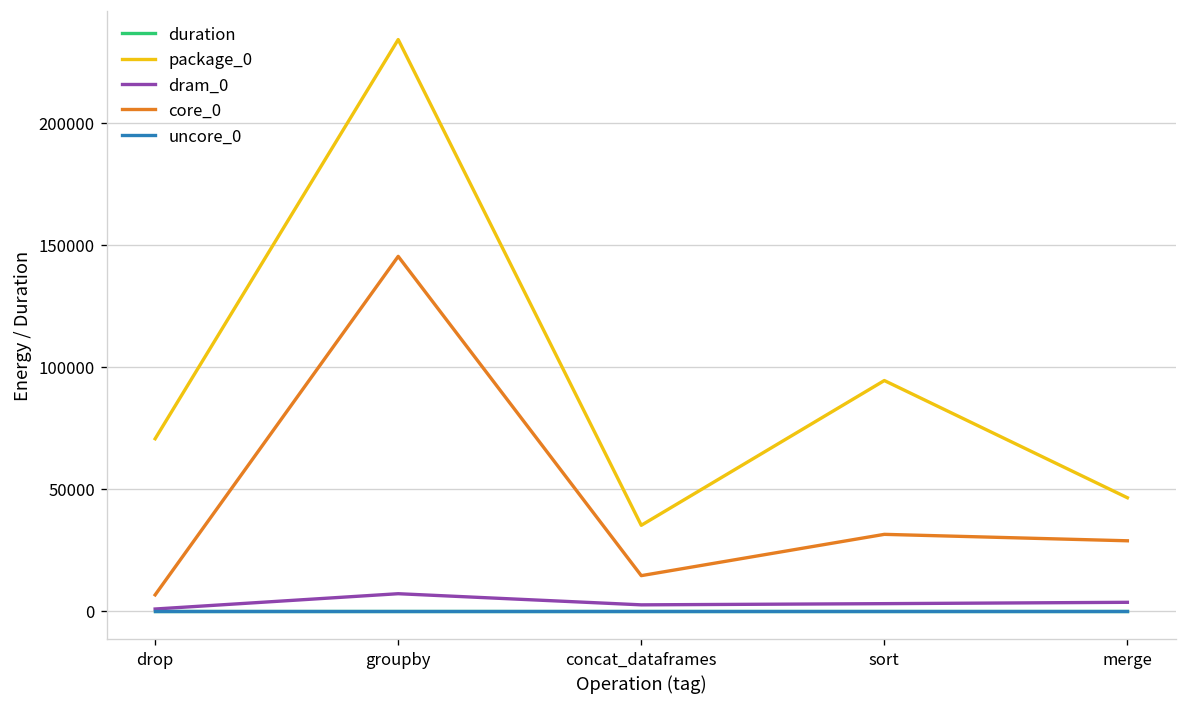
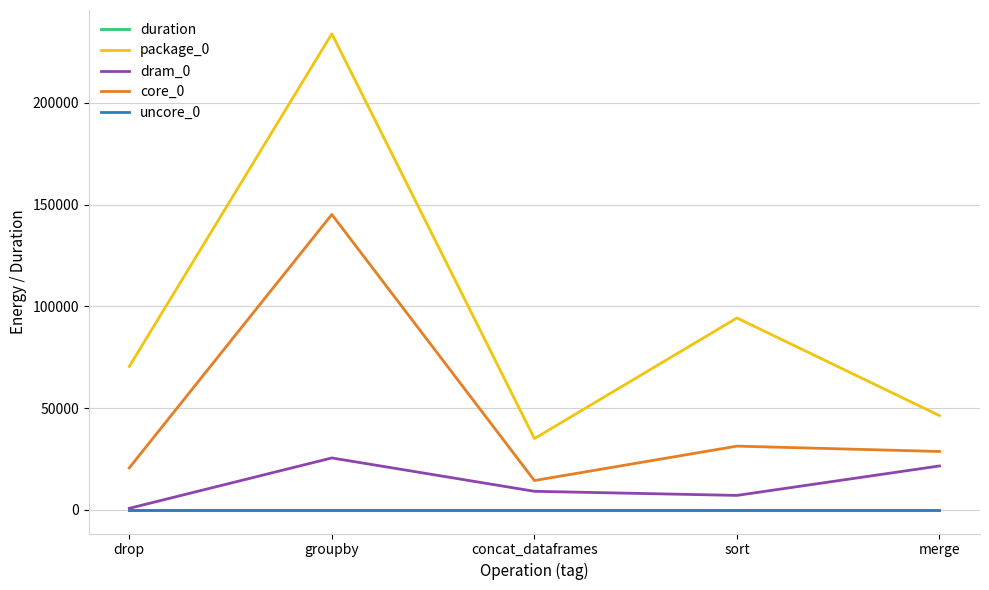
  {
    "uncore_0": {
      "groupby": 0,
      "concat_dataframes": 0,
      "sort": 0,
      "merge": 0
    },
    "package_0": {
      "drop": 70000,
      "groupby": 234000,
      "concat_dataframes": 35000,
      "sort": 94000,
      "merge": 46000
    },
    "dram_0": {
-     "groupby": 7000,
-     "concat_dataframes": 2000,
-     "sort": 3000,
-     "merge": 3000
+     "groupby": 25000,
+     "concat_dataframes": 9000,
+     "sort": 7000,
+     "merge": 22000
    },
    "core_0": {
-     "drop": 6000,
+     "drop": 21000,
      "groupby": 145000,
      "concat_dataframes": 14000,
      "sort": 31000,
      "merge": 29000
    }
  }
